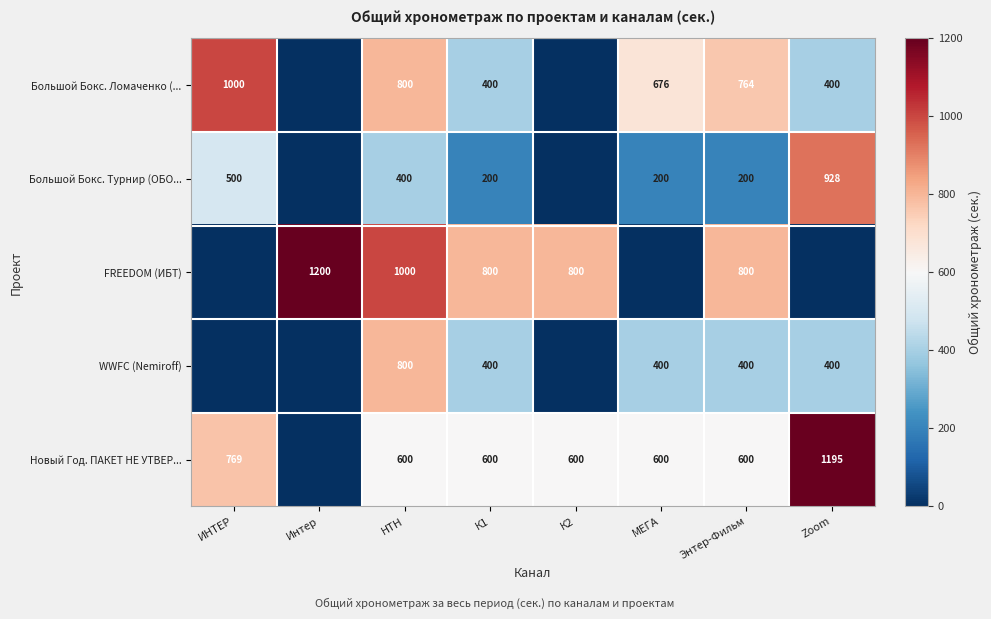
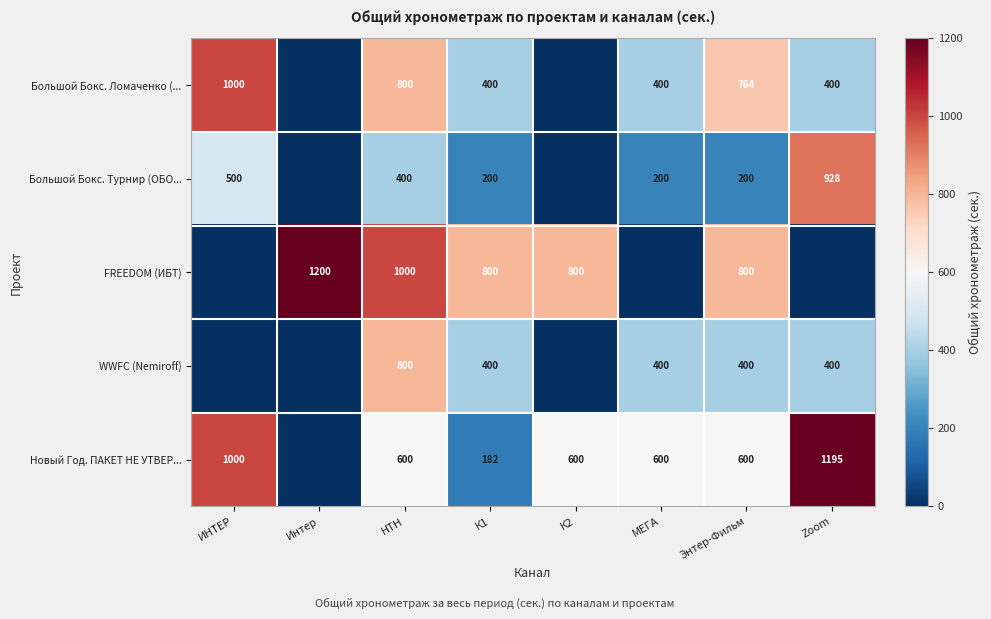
  {
    "Большой Бокс. Ломаченко (...": {
      "ИНТЕР": 1000,
      "НТН": 800,
      "К1": 400,
-     "МЕГА": 676,
+     "МЕГА": 400,
      "Энтер-Фильм": 764,
      "Zoom": 400
    },
    "Большой Бокс. Турнир (ОБО...": {
      "ИНТЕР": 500,
      "НТН": 400,
      "К1": 200,
      "МЕГА": 200,
      "Энтер-Фильм": 200,
      "Zoom": 928
    },
    "FREEDOM (ИБТ)": {
      "Интер": 1200,
      "НТН": 1000,
      "К1": 800,
      "К2": 800,
      "Энтер-Фильм": 800
    },
    "WWFC (Nemiroff)": {
      "НТН": 800,
      "К1": 400,
      "МЕГА": 400,
      "Энтер-Фильм": 400,
      "Zoom": 400
    },
    "Новый Год. ПАКЕТ НЕ УТВЕР...": {
-     "ИНТЕР": 769,
+     "ИНТЕР": 1000,
      "НТН": 600,
-     "К1": 600,
+     "К1": 182,
      "К2": 600,
      "МЕГА": 600,
      "Энтер-Фильм": 600,
      "Zoom": 1195
    }
  }
